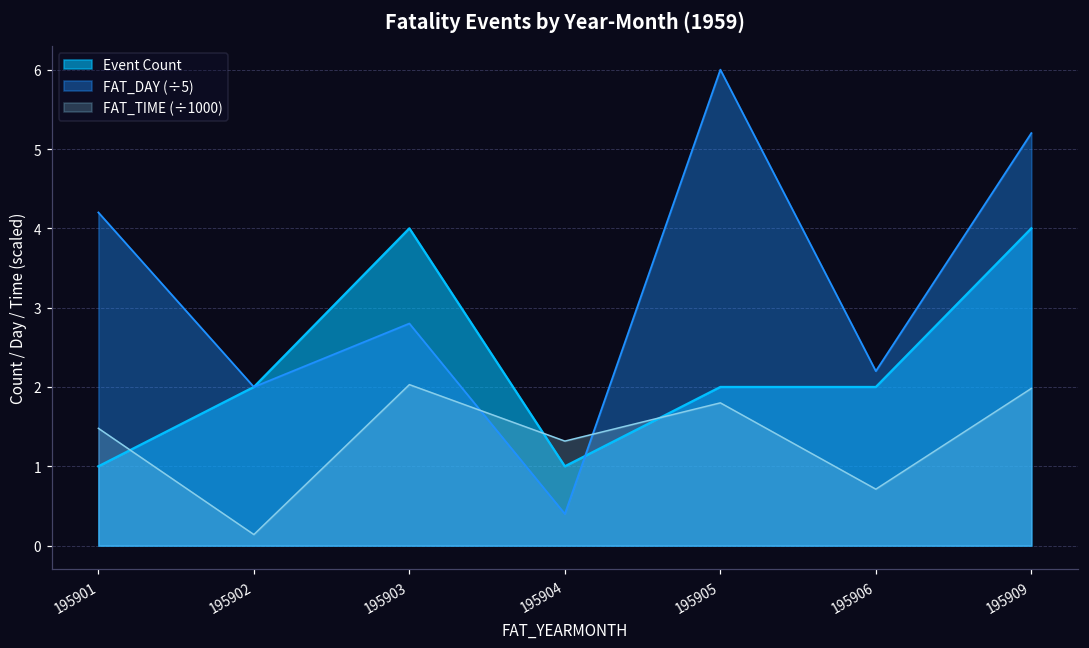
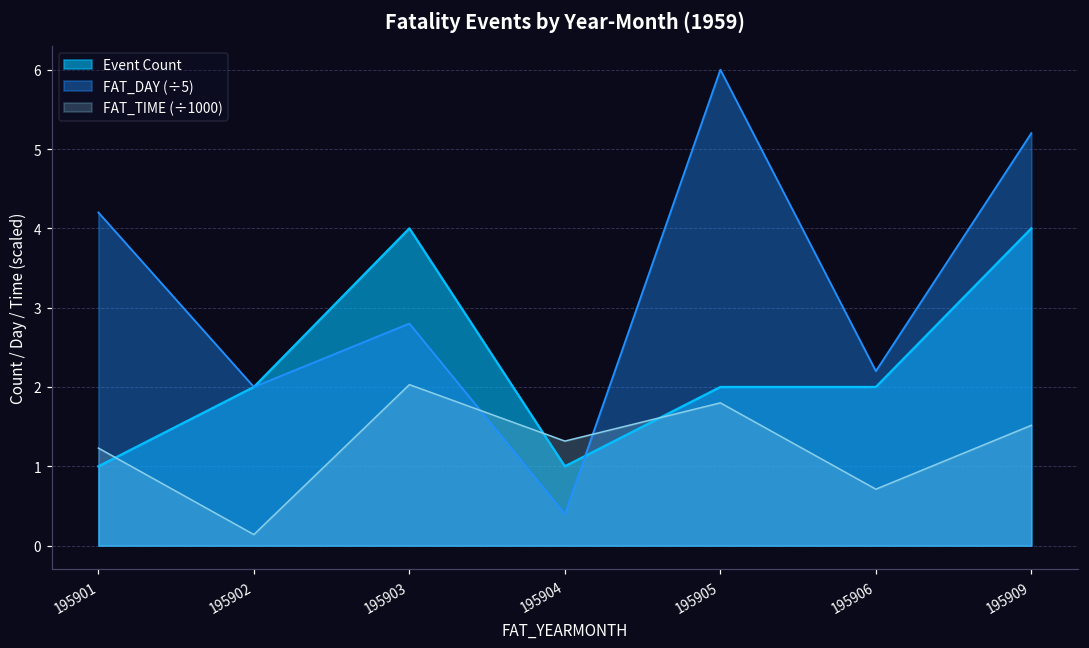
  {
    "FAT_TIME (÷1000)": {
-     "195901": 1.5,
+     "195901": 1.2,
      "195902": 0.1,
      "195903": 2.0,
      "195904": 1.3,
      "195905": 1.8,
      "195906": 0.7,
-     "195909": 2.0
+     "195909": 1.5
    }
  }
